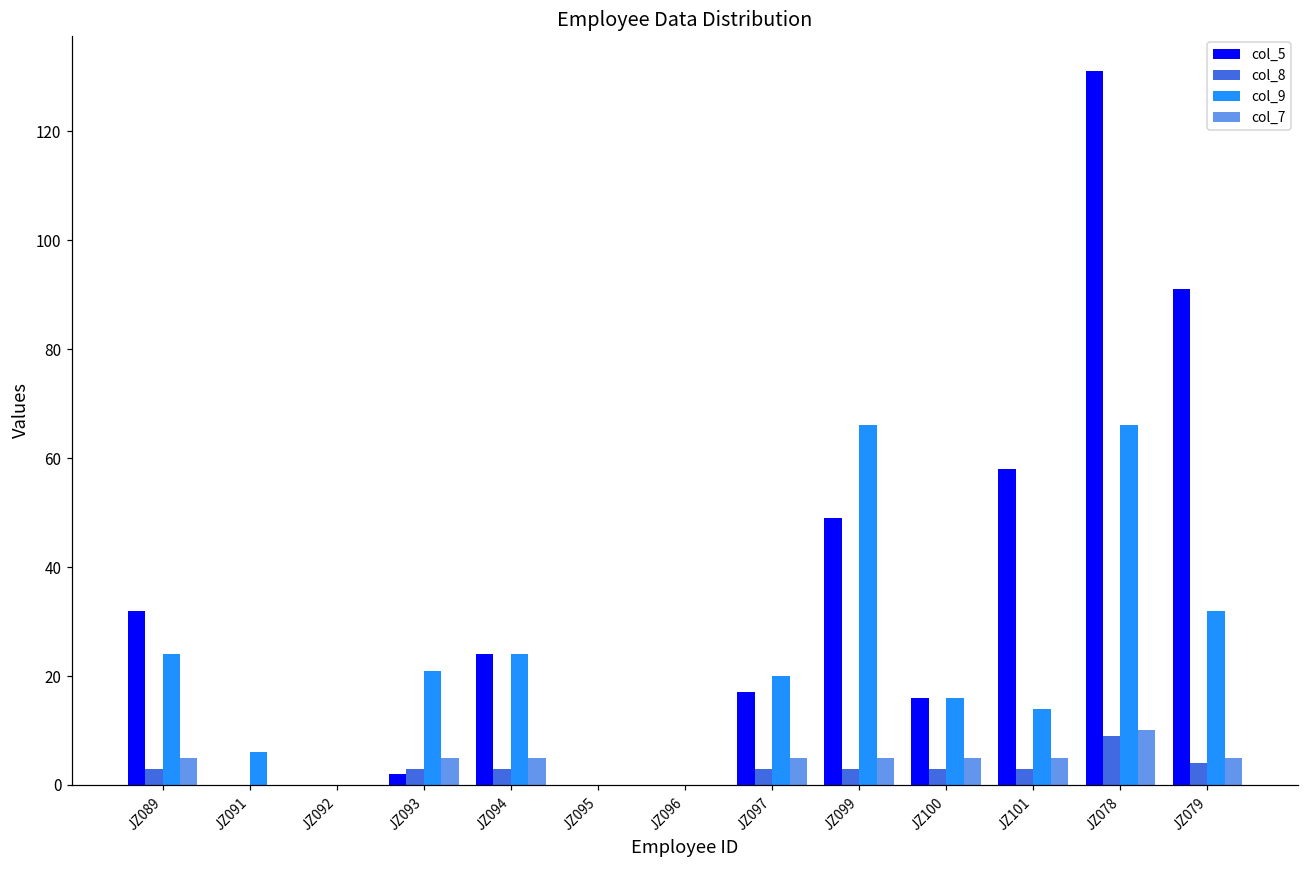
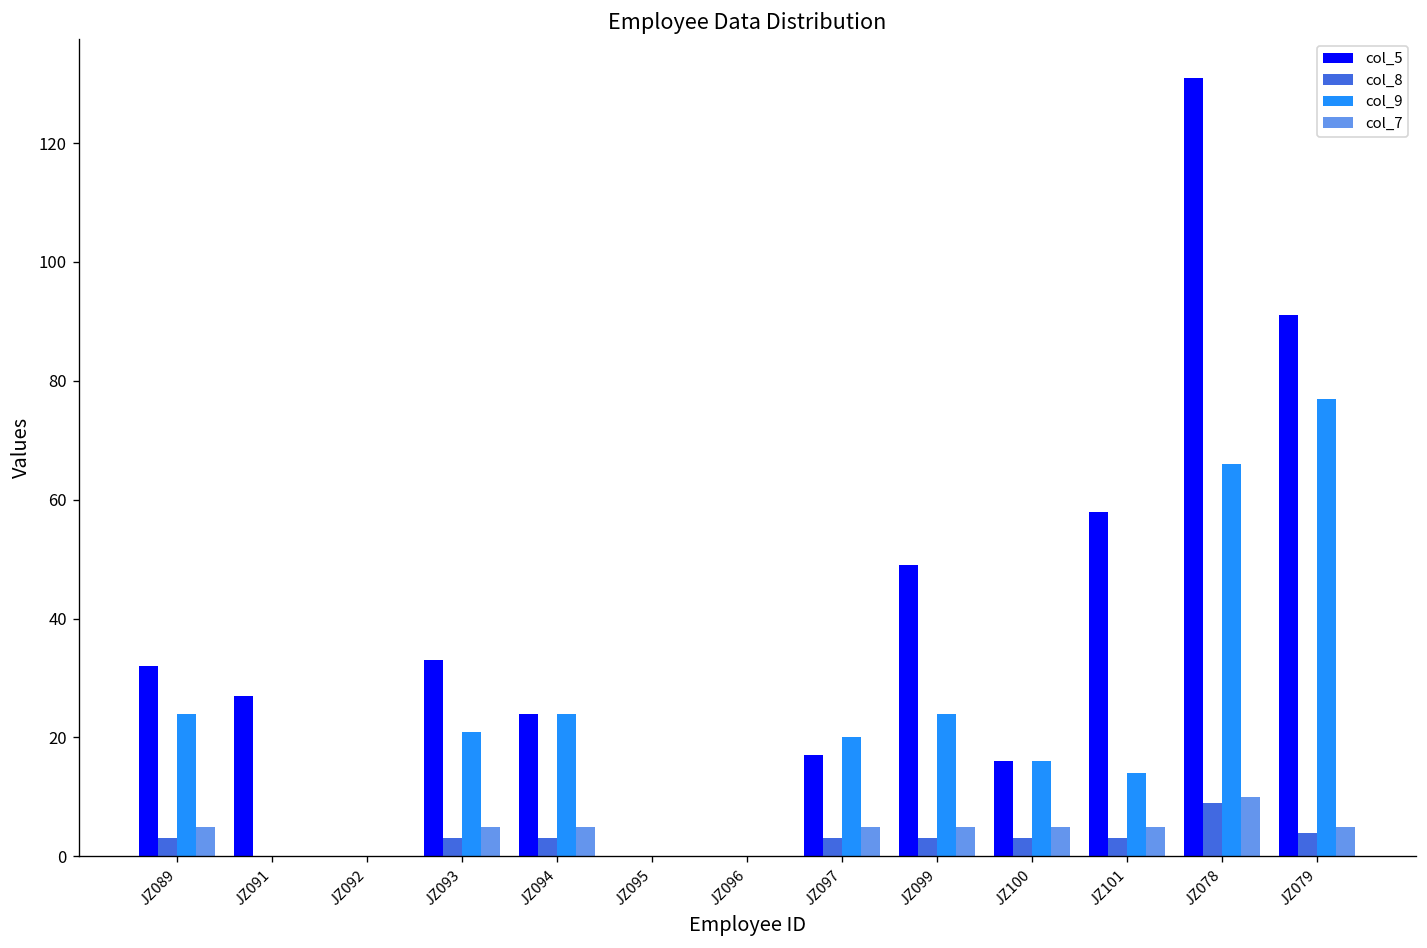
  {
    "col_5": {
      "JZ089": 32,
-     "JZ091": 0,
+     "JZ091": 27,
      "JZ092": 0,
-     "JZ093": 2,
+     "JZ093": 33,
      "JZ094": 24,
      "JZ095": 0,
      "JZ096": 0,
      "JZ097": 17,
      "JZ099": 49,
      "JZ100": 16,
      "JZ101": 58,
      "JZ078": 131,
      "JZ079": 91
    },
    "col_9": {
      "JZ089": 24,
-     "JZ091": 6,
+     "JZ091": 0,
      "JZ092": 0,
      "JZ093": 21,
      "JZ094": 24,
      "JZ095": 0,
      "JZ096": 0,
      "JZ097": 20,
-     "JZ099": 66,
+     "JZ099": 24,
      "JZ100": 16,
      "JZ101": 14,
      "JZ078": 66,
-     "JZ079": 32
+     "JZ079": 77
    }
  }
